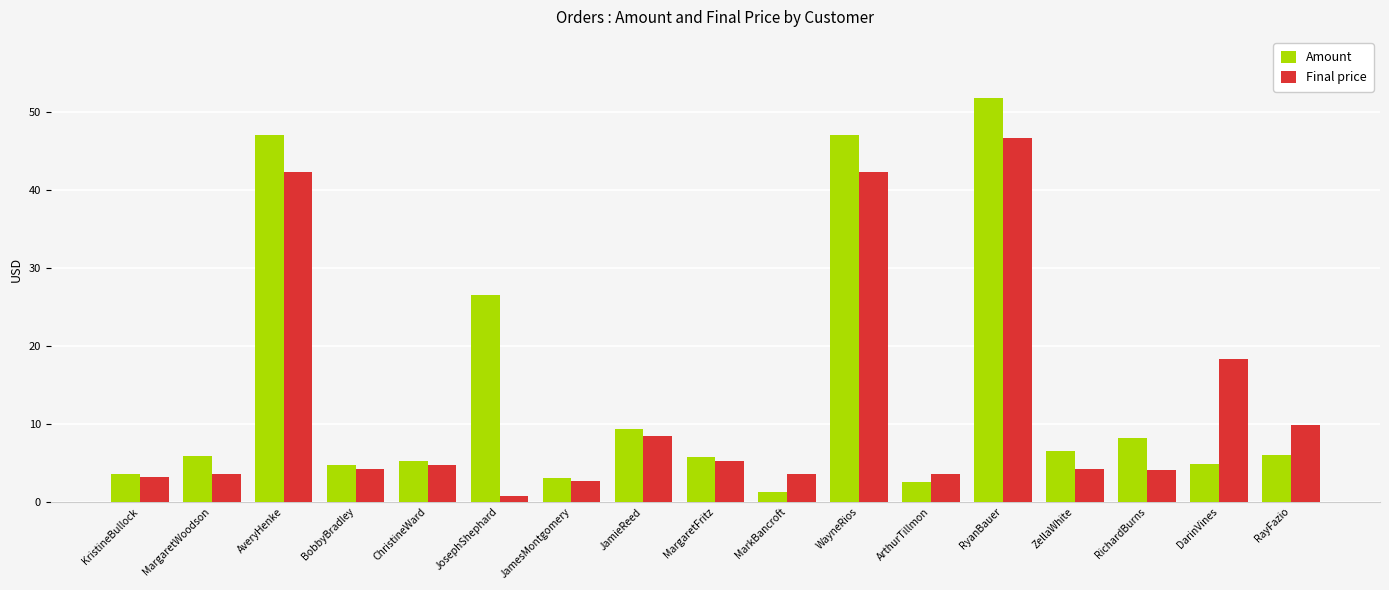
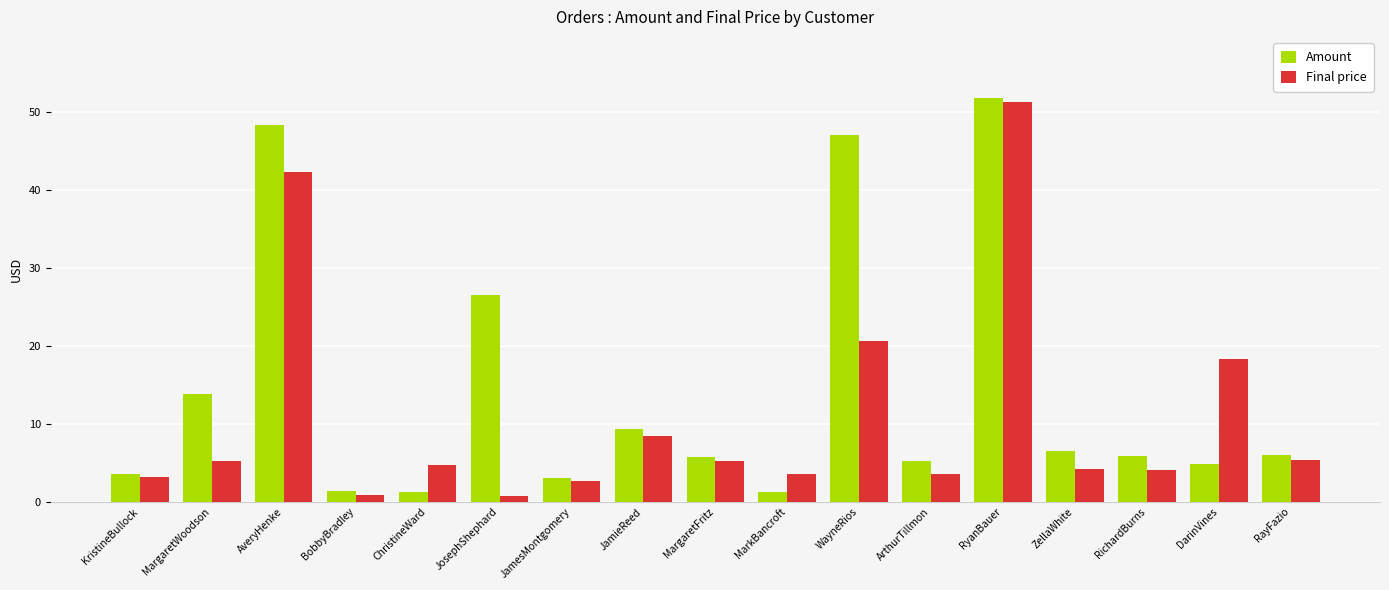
  {
    "Amount": {
      "KristineBullock": 4,
-     "MargaretWoodson": 6,
-     "AveryHenke": 47,
-     "BobbyBradley": 5,
-     "ChristineWard": 5,
+     "MargaretWoodson": 14,
+     "AveryHenke": 48,
+     "BobbyBradley": 1,
+     "ChristineWard": 1,
      "JosephShephard": 26,
      "JamesMontgomery": 3,
      "JamieReed": 9,
      "MargaretFritz": 6,
      "MarkBancroft": 1,
      "WayneRios": 47,
-     "ArthurTillmon": 3,
+     "ArthurTillmon": 5,
      "RyanBauer": 52,
      "ZellaWhite": 6,
-     "RichardBurns": 8,
+     "RichardBurns": 6,
      "DarinVines": 5,
      "RayFazio": 6
    },
    "Final price": {
      "KristineBullock": 3,
-     "MargaretWoodson": 4,
+     "MargaretWoodson": 5,
      "AveryHenke": 42,
-     "BobbyBradley": 4,
+     "BobbyBradley": 1,
      "ChristineWard": 5,
      "JosephShephard": 1,
      "JamesMontgomery": 3,
      "JamieReed": 8,
      "MargaretFritz": 5,
      "MarkBancroft": 4,
-     "WayneRios": 42,
+     "WayneRios": 21,
      "ArthurTillmon": 4,
-     "RyanBauer": 47,
+     "RyanBauer": 51,
      "ZellaWhite": 4,
      "RichardBurns": 4,
      "DarinVines": 18,
-     "RayFazio": 10
+     "RayFazio": 5
    }
  }
